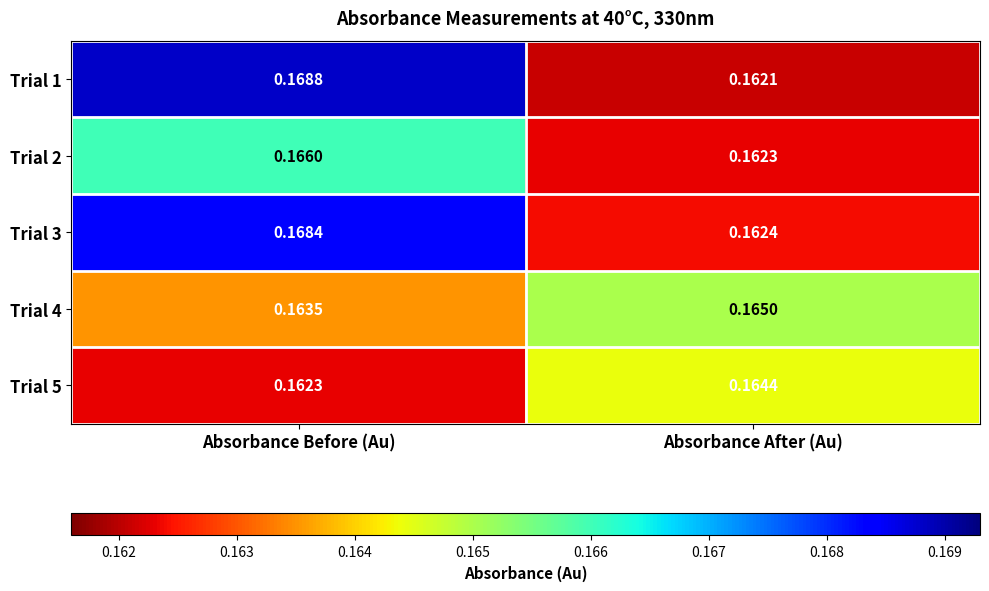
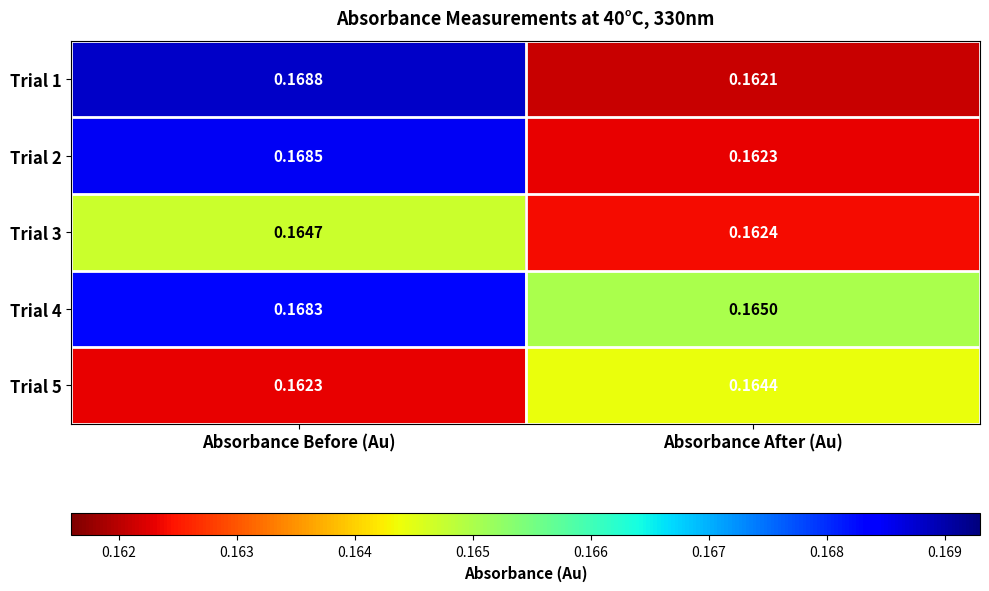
  {
    "Trial 1": {
      "Absorbance Before (Au)": 0.1688,
      "Absorbance After (Au)": 0.1621
    },
    "Trial 2": {
-     "Absorbance Before (Au)": 0.1660,
+     "Absorbance Before (Au)": 0.1685,
      "Absorbance After (Au)": 0.1623
    },
    "Trial 3": {
-     "Absorbance Before (Au)": 0.1684,
+     "Absorbance Before (Au)": 0.1647,
      "Absorbance After (Au)": 0.1624
    },
    "Trial 4": {
-     "Absorbance Before (Au)": 0.1635,
+     "Absorbance Before (Au)": 0.1683,
      "Absorbance After (Au)": 0.1650
    },
    "Trial 5": {
      "Absorbance Before (Au)": 0.1623,
      "Absorbance After (Au)": 0.1644
    }
  }
